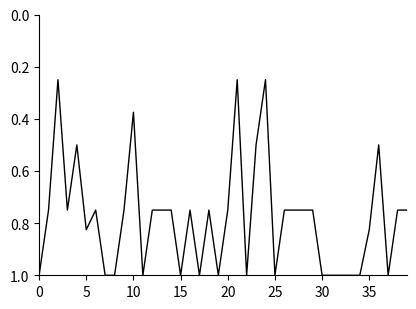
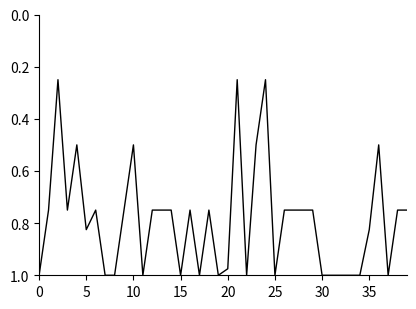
  {
    "0": 1.00,
    "5": 0.83,
-   "10": 0.38,
+   "10": 0.50,
    "15": 1.00,
-   "20": 0.75,
+   "20": 0.98,
    "25": 1.00,
    "30": 1.00,
    "35": 0.83
  }
